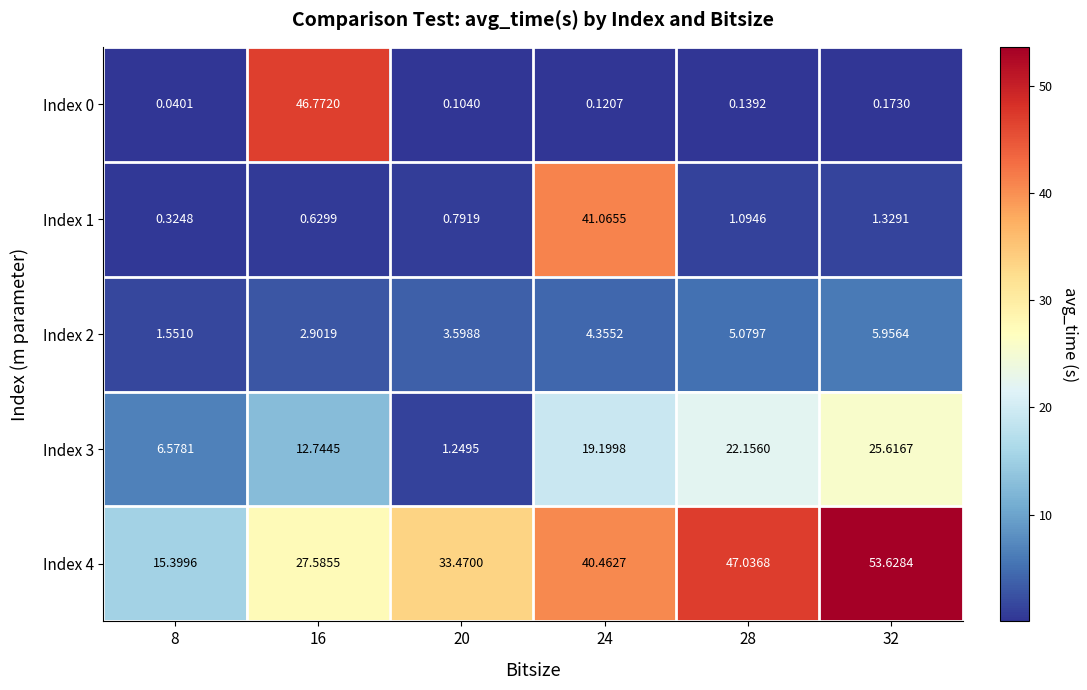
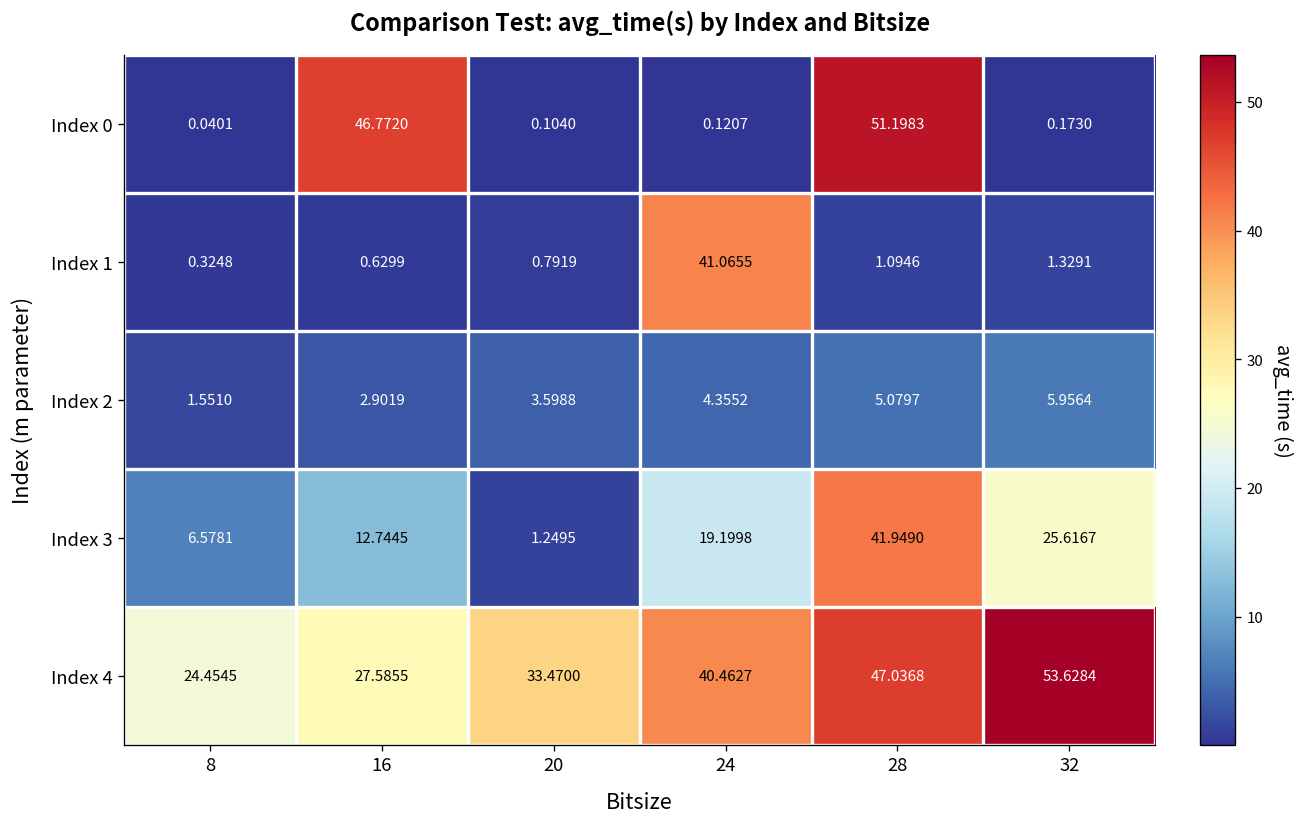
  {
    "Index 0": {
      "8": 0.0401,
      "16": 46.7720,
      "20": 0.1040,
      "24": 0.1207,
-     "28": 0.1392,
+     "28": 51.1983,
      "32": 0.1730
    },
    "Index 1": {
      "8": 0.3248,
      "16": 0.6299,
      "20": 0.7919,
      "24": 41.0655,
      "28": 1.0946,
      "32": 1.3291
    },
    "Index 2": {
      "8": 1.5510,
      "16": 2.9019,
      "20": 3.5988,
      "24": 4.3552,
      "28": 5.0797,
      "32": 5.9564
    },
    "Index 3": {
      "8": 6.5781,
      "16": 12.7445,
      "20": 1.2495,
      "24": 19.1998,
-     "28": 22.1560,
+     "28": 41.9490,
      "32": 25.6167
    },
    "Index 4": {
-     "8": 15.3996,
+     "8": 24.4545,
      "16": 27.5855,
      "20": 33.4700,
      "24": 40.4627,
      "28": 47.0368,
      "32": 53.6284
    }
  }
